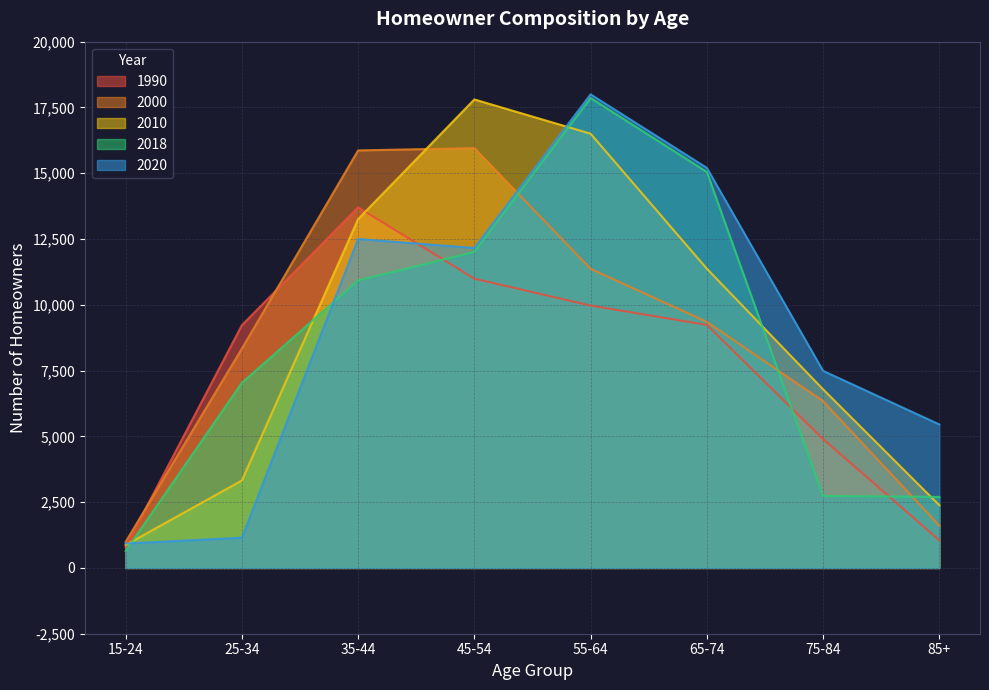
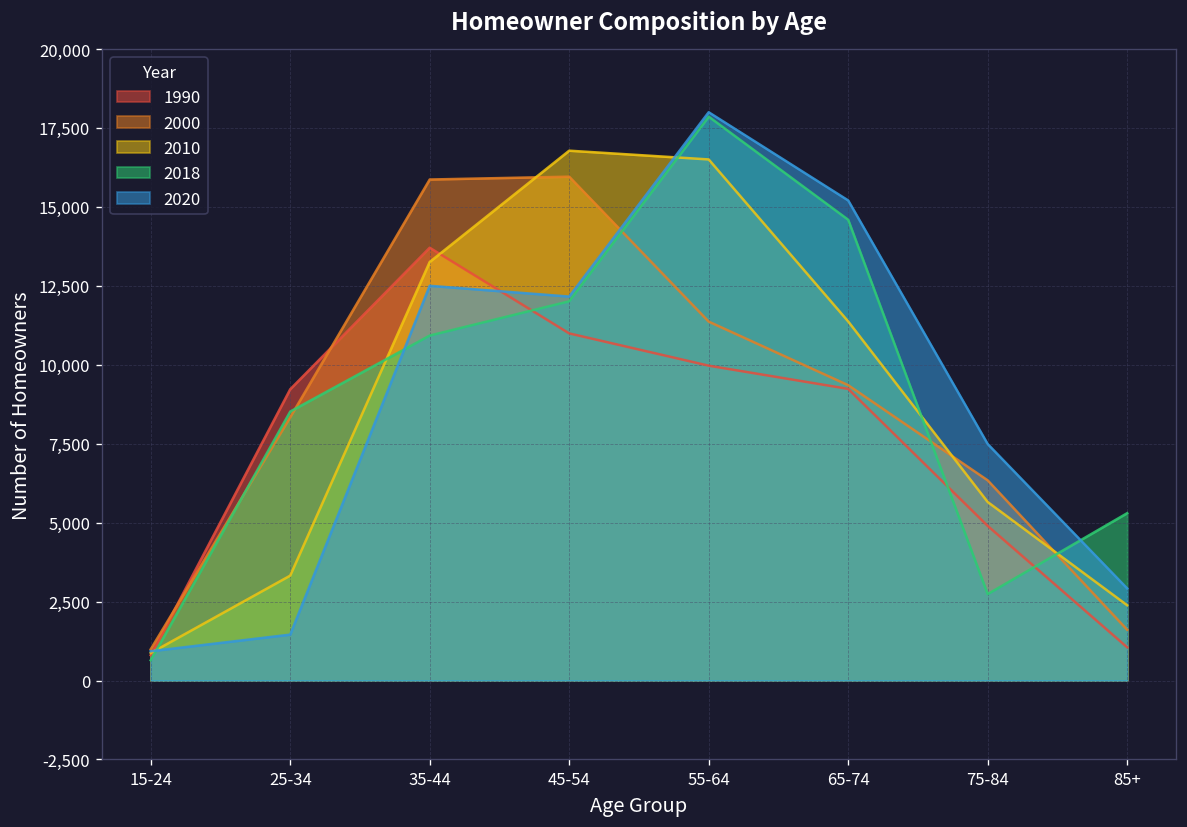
  {
    "2010": {
      "25-34": "3,300",
      "35-44": "13,300",
-     "45-54": "17,800",
+     "45-54": "16,800",
      "55-64": "16,500",
      "65-74": "11,400",
-     "75-84": "6,800",
+     "75-84": "5,700",
      "85+": "2,400"
    },
    "2018": {
      "15-24": "600",
-     "25-34": "7,000",
+     "25-34": "8,500",
      "35-44": "10,900",
      "45-54": "12,000",
      "55-64": "17,900",
-     "65-74": "15,000",
+     "65-74": "14,600",
      "75-84": "2,700",
-     "85+": "2,700"
+     "85+": "5,300"
    },
    "2020": {
-     "25-34": "1,100",
+     "25-34": "1,500",
      "35-44": "12,500",
      "45-54": "12,200",
      "55-64": "18,000",
      "65-74": "15,200",
      "75-84": "7,500",
-     "85+": "5,500"
+     "85+": "2,900"
    }
  }
